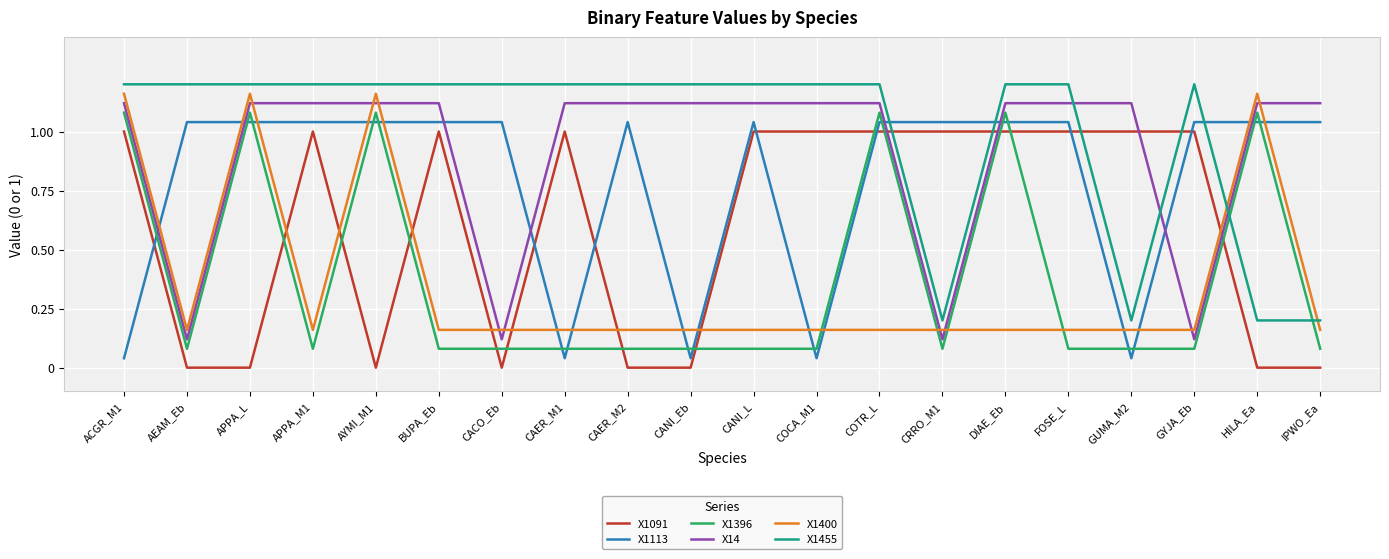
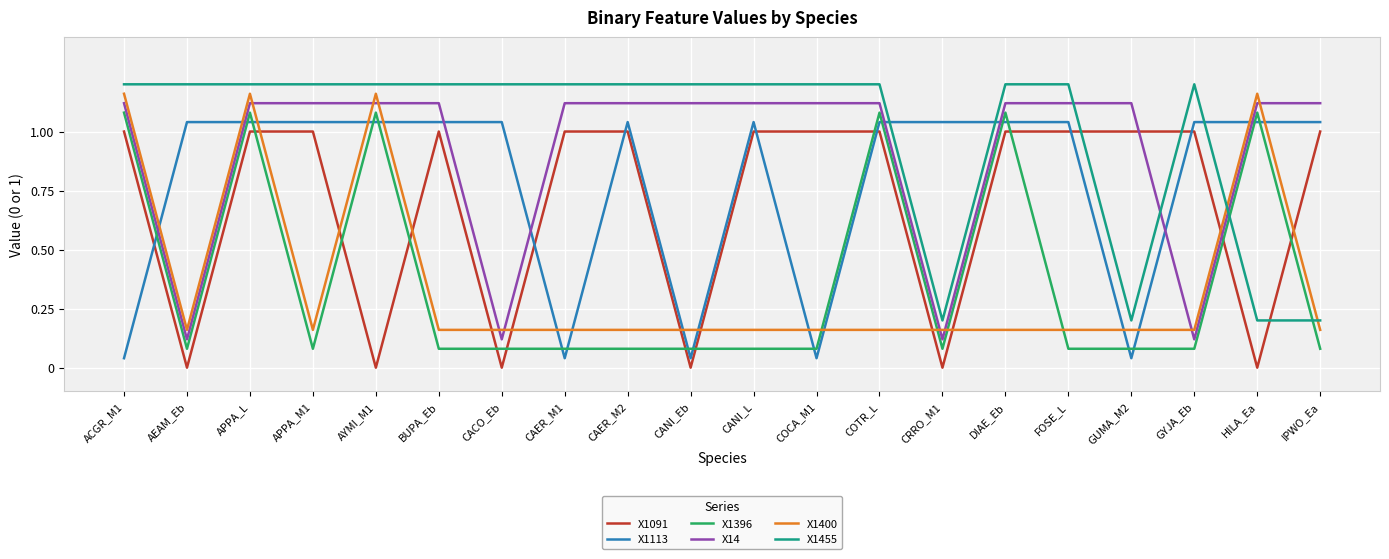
  {
    "X1091": {
      "ACGR_M1": 1,
      "AEAM_Eb": 0,
-     "APPA_L": 0,
+     "APPA_L": 1,
      "APPA_M1": 1,
      "AYMI_M1": 0,
      "BUPA_Eb": 1,
      "CACO_Eb": 0,
      "CAER_M1": 1,
-     "CAER_M2": 0,
+     "CAER_M2": 1,
      "CANI_Eb": 0,
      "CANI_L": 1,
      "COCA_M1": 1,
      "COTR_L": 1,
-     "CRRO_M1": 1,
+     "CRRO_M1": 0,
      "DIAE_Eb": 1,
      "FOSE_L": 1,
      "GUMA_M2": 1,
      "GYJA_Eb": 1,
      "HILA_Ea": 0,
-     "IPWO_Ea": 0
+     "IPWO_Ea": 1
    },
    "X1113": {
      "ACGR_M1": 0.04,
      "AEAM_Eb": 1.04,
      "APPA_L": 1.04,
      "APPA_M1": 1.04,
      "AYMI_M1": 1.04,
      "BUPA_Eb": 1.04,
      "CACO_Eb": 1.04,
      "CAER_M1": 0.04,
      "CAER_M2": 1.04,
      "CANI_Eb": 0.04,
      "CANI_L": 1.04,
      "COCA_M1": 0.04,
      "COTR_L": 1.04,
      "CRRO_M1": 1.04,
      "DIAE_Eb": 1.04,
      "FOSE_L": 1.04,
      "GUMA_M2": 0.04,
      "GYJA_Eb": 1.04,
      "HILA_Ea": 1.04,
      "IPWO_Ea": 1.04
    },
    "X14": {
      "ACGR_M1": 1.12,
      "AEAM_Eb": 0.12,
      "APPA_L": 1.12,
      "APPA_M1": 1.12,
      "AYMI_M1": 1.12,
      "BUPA_Eb": 1.12,
      "CACO_Eb": 0.12,
      "CAER_M1": 1.12,
      "CAER_M2": 1.12,
      "CANI_Eb": 1.12,
      "CANI_L": 1.12,
      "COCA_M1": 1.12,
      "COTR_L": 1.12,
      "CRRO_M1": 0.12,
      "DIAE_Eb": 1.12,
      "FOSE_L": 1.12,
      "GUMA_M2": 1.12,
      "GYJA_Eb": 0.12,
      "HILA_Ea": 1.12,
      "IPWO_Ea": 1.12
    },
    "X1400": {
      "ACGR_M1": 1.16,
      "AEAM_Eb": 0.16,
      "APPA_L": 1.16,
      "APPA_M1": 0.16,
      "AYMI_M1": 1.16,
      "BUPA_Eb": 0.16,
      "CACO_Eb": 0.16,
      "CAER_M1": 0.16,
      "CAER_M2": 0.16,
      "CANI_Eb": 0.16,
      "CANI_L": 0.16,
      "COCA_M1": 0.16,
      "COTR_L": 0.16,
      "CRRO_M1": 0.16,
      "DIAE_Eb": 0.16,
      "FOSE_L": 0.16,
      "GUMA_M2": 0.16,
      "GYJA_Eb": 0.16,
      "HILA_Ea": 1.16,
      "IPWO_Ea": 0.16
    }
  }
